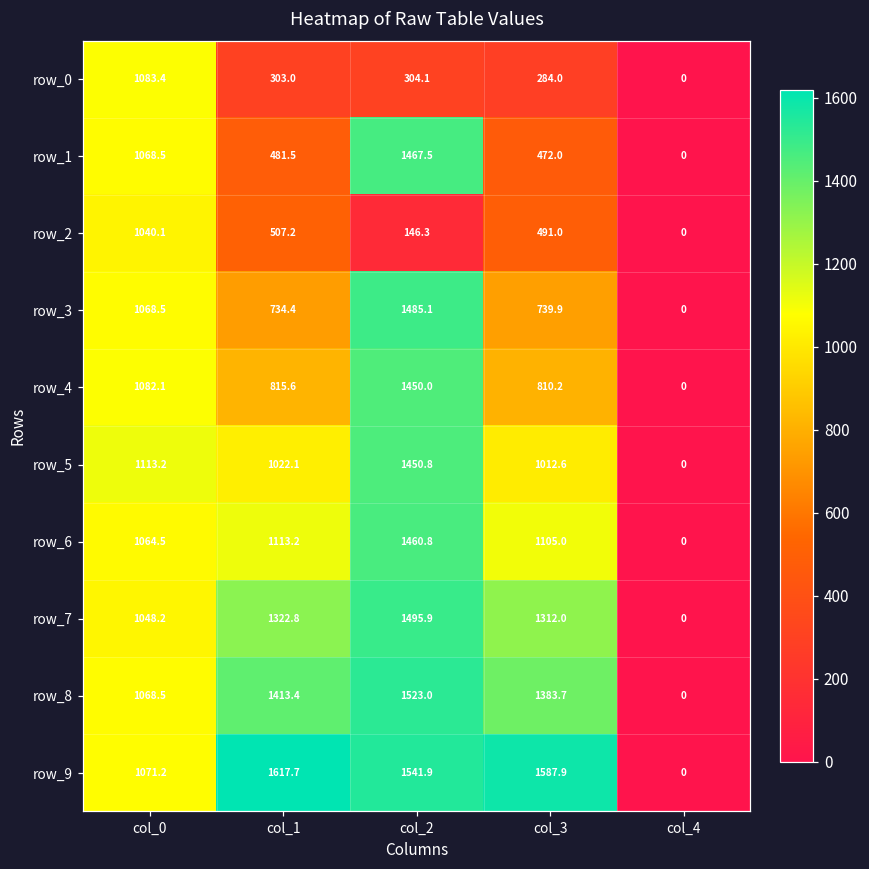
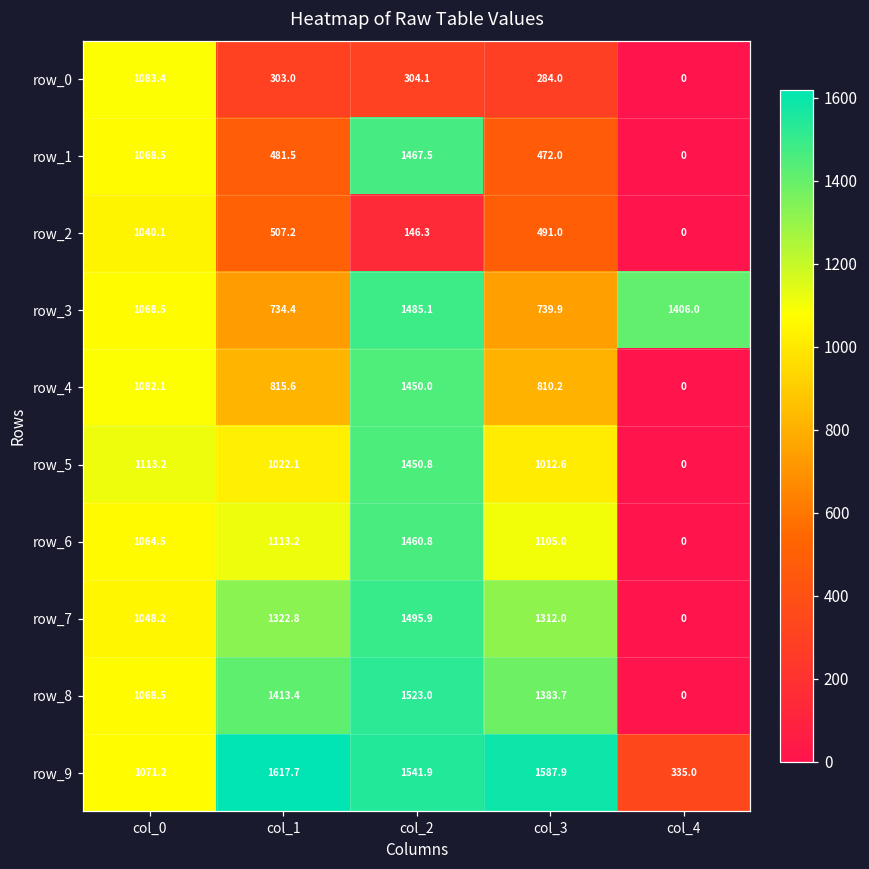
  {
    "row_0": {
      "col_0": 1083.4,
      "col_1": 303.0,
      "col_2": 304.1,
      "col_3": 284.0,
      "col_4": 0
    },
    "row_1": {
      "col_0": 1068.5,
      "col_1": 481.5,
      "col_2": 1467.5,
      "col_3": 472.0,
      "col_4": 0
    },
    "row_2": {
      "col_0": 1040.1,
      "col_1": 507.2,
      "col_2": 146.3,
      "col_3": 491.0,
      "col_4": 0
    },
    "row_3": {
      "col_0": 1068.5,
      "col_1": 734.4,
      "col_2": 1485.1,
      "col_3": 739.9,
-     "col_4": 0
+     "col_4": 1406.0
    },
    "row_4": {
      "col_0": 1082.1,
      "col_1": 815.6,
      "col_2": 1450.0,
      "col_3": 810.2,
      "col_4": 0
    },
    "row_5": {
      "col_0": 1113.2,
      "col_1": 1022.1,
      "col_2": 1450.8,
      "col_3": 1012.6,
      "col_4": 0
    },
    "row_6": {
      "col_0": 1064.5,
      "col_1": 1113.2,
      "col_2": 1460.8,
      "col_3": 1105.0,
      "col_4": 0
    },
    "row_7": {
      "col_0": 1048.2,
      "col_1": 1322.8,
      "col_2": 1495.9,
      "col_3": 1312.0,
      "col_4": 0
    },
    "row_8": {
      "col_0": 1068.5,
      "col_1": 1413.4,
      "col_2": 1523.0,
      "col_3": 1383.7,
      "col_4": 0
    },
    "row_9": {
      "col_0": 1071.2,
      "col_1": 1617.7,
      "col_2": 1541.9,
      "col_3": 1587.9,
-     "col_4": 0
+     "col_4": 335.0
    }
  }
